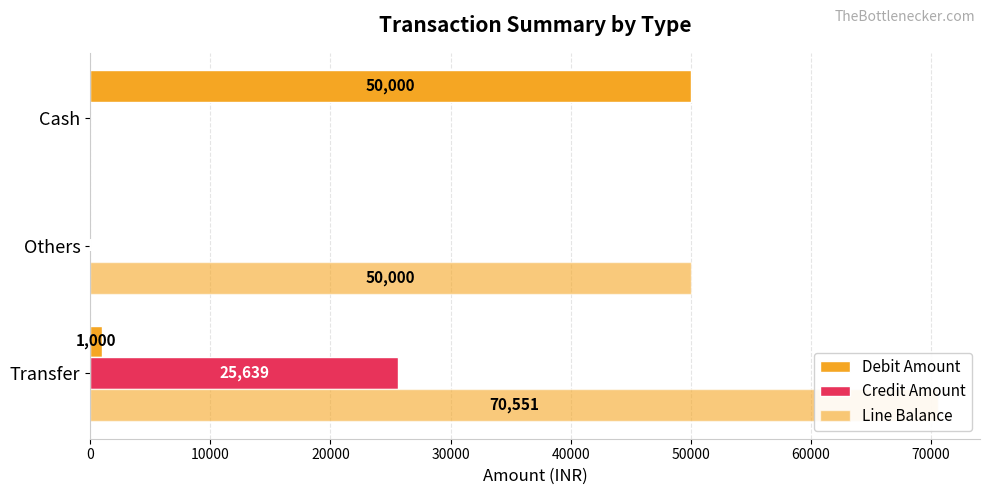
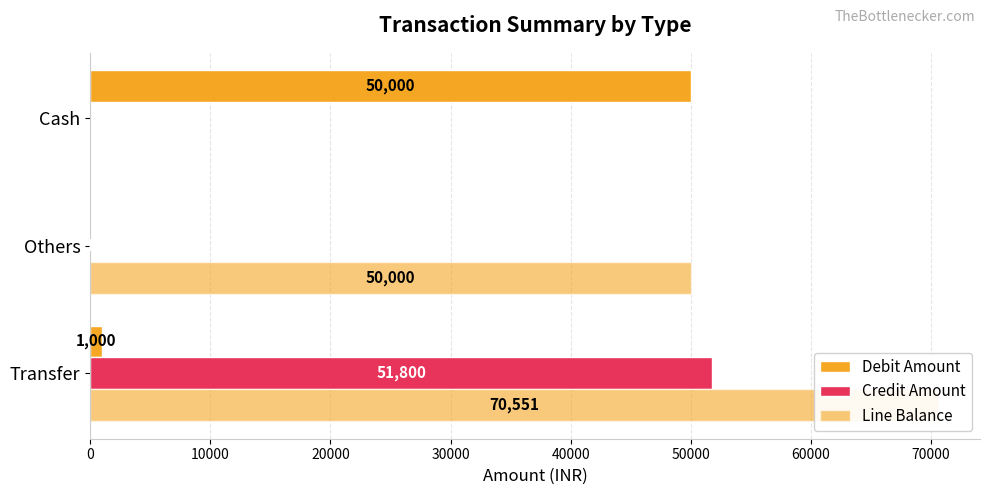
  {
    "Credit Amount": {
-     "Transfer": "25,639"
+     "Transfer": "51,800"
    }
  }
